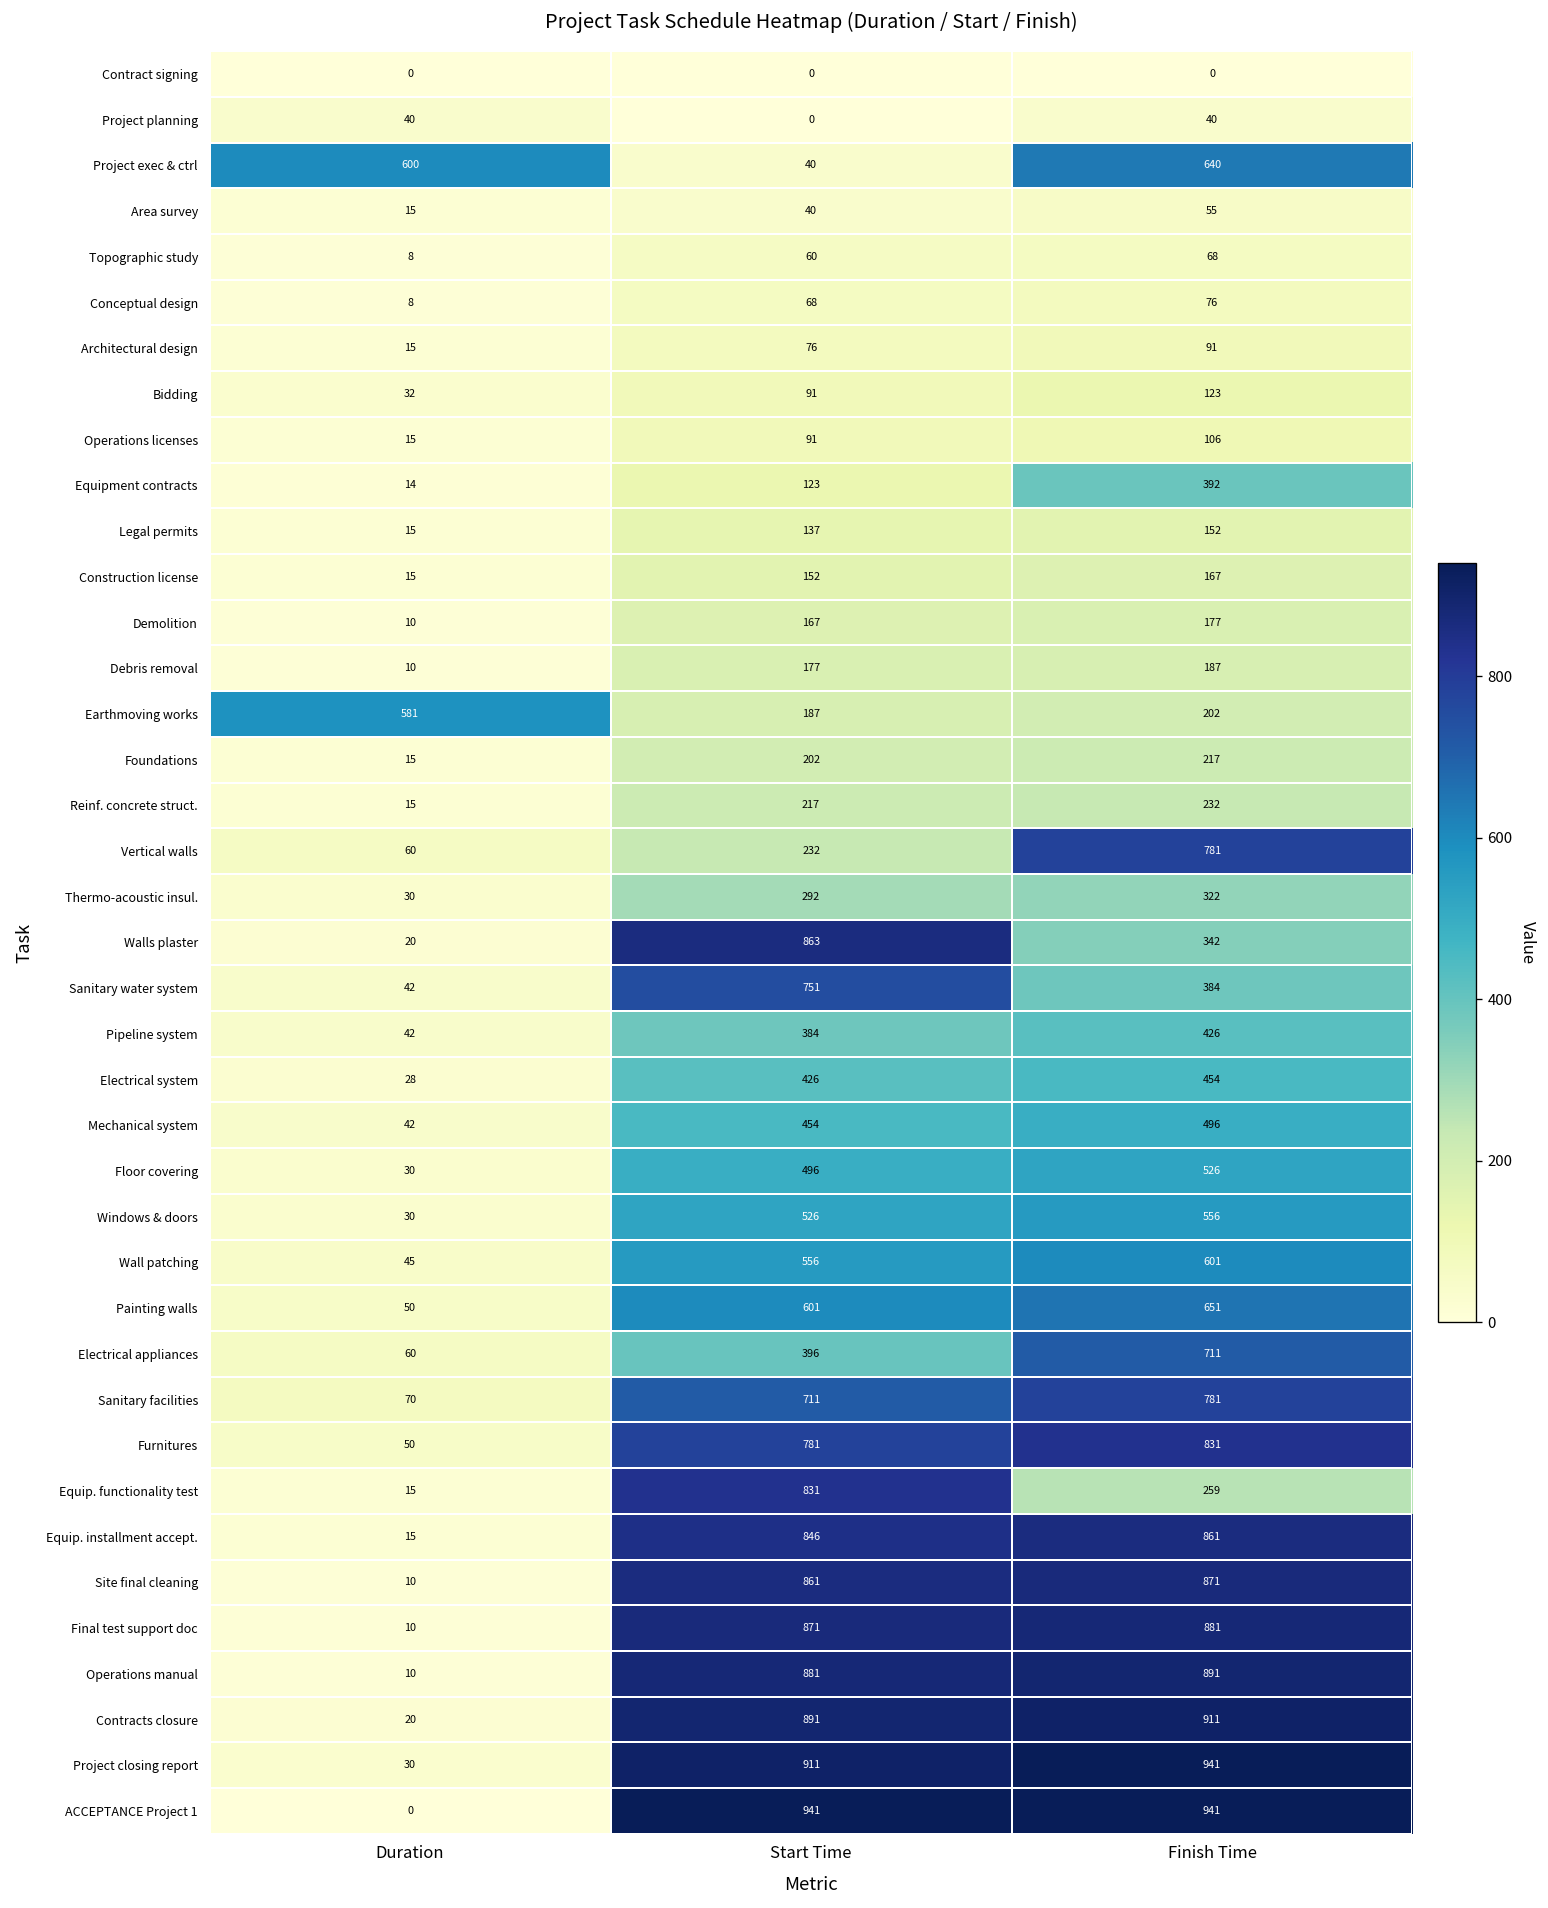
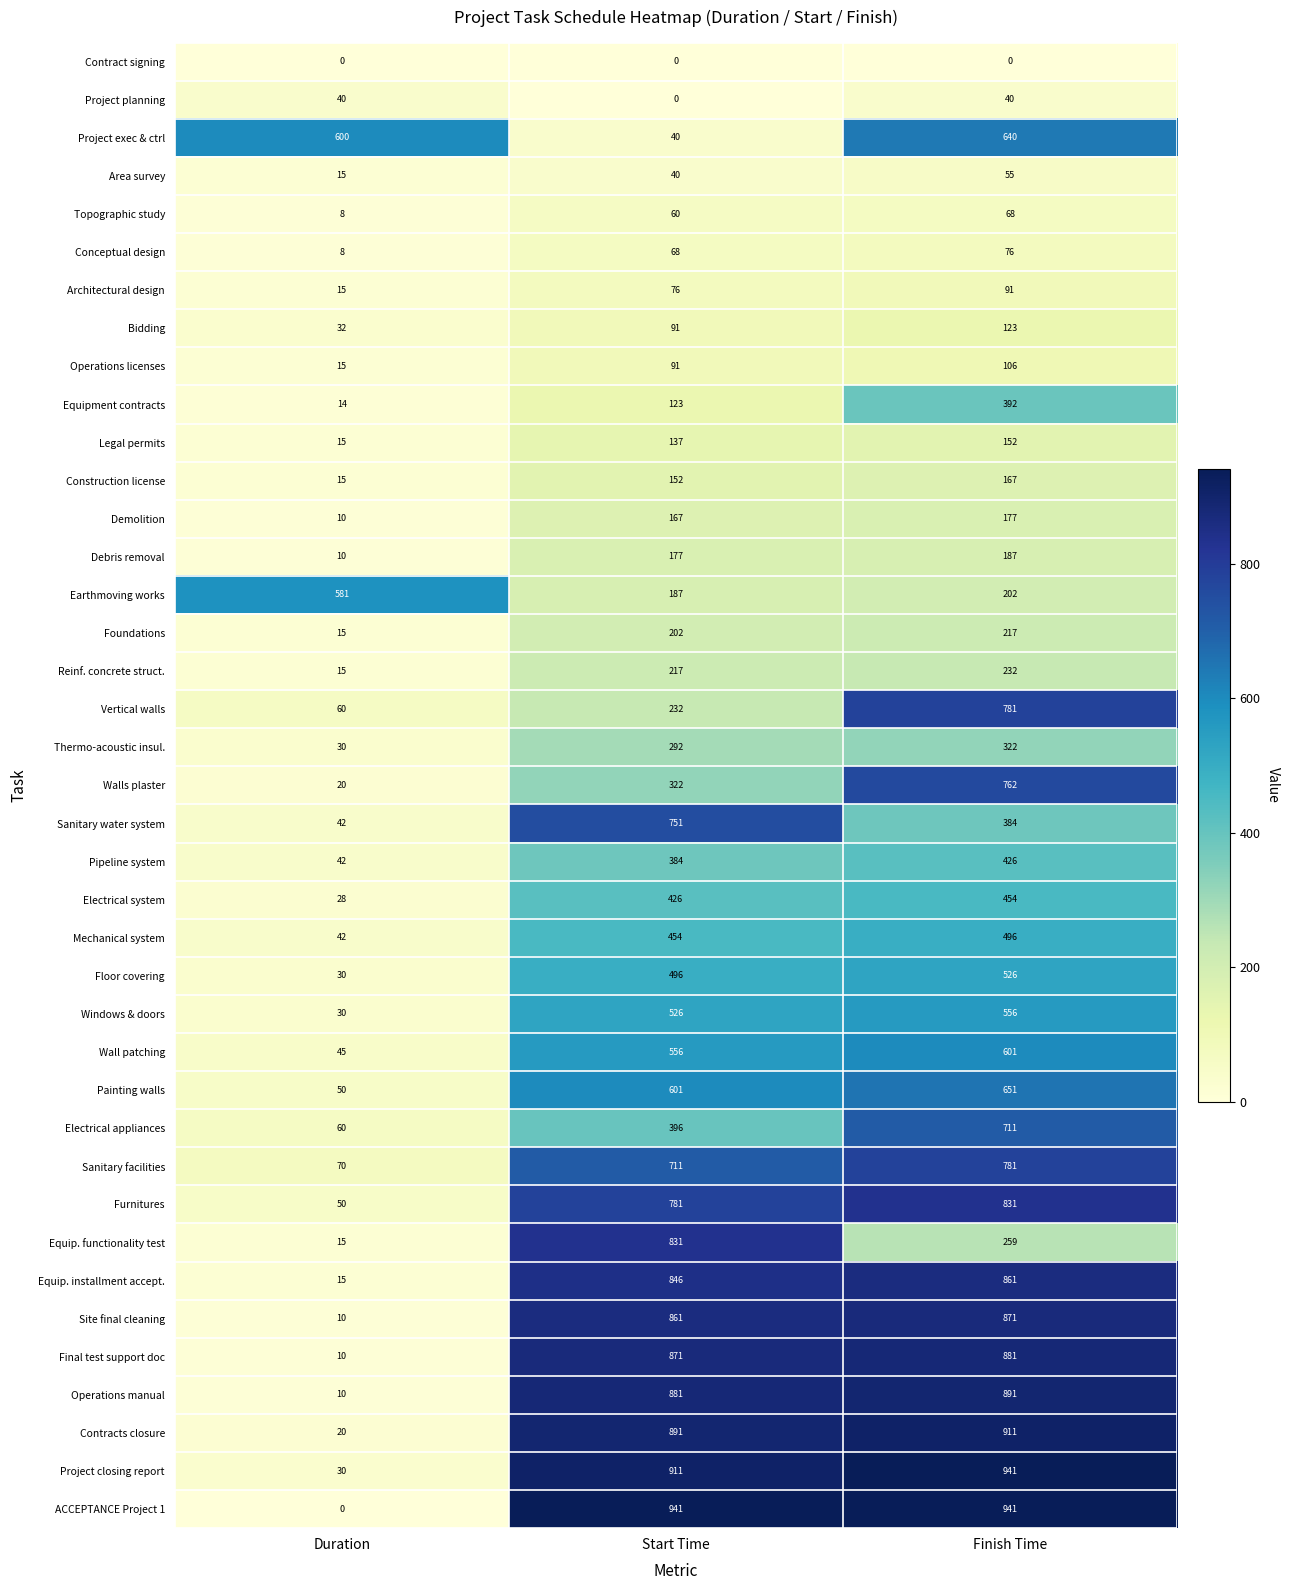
  {
    "Contract signing": {
      "Duration": 0,
      "Start Time": 0,
      "Finish Time": 0
    },
    "Project planning": {
      "Duration": 40,
      "Start Time": 0,
      "Finish Time": 40
    },
    "Project exec & ctrl": {
      "Duration": 600,
      "Start Time": 40,
      "Finish Time": 640
    },
    "Area survey": {
      "Duration": 15,
      "Start Time": 40,
      "Finish Time": 55
    },
    "Topographic study": {
      "Duration": 8,
      "Start Time": 60,
      "Finish Time": 68
    },
    "Conceptual design": {
      "Duration": 8,
      "Start Time": 68,
      "Finish Time": 76
    },
    "Architectural design": {
      "Duration": 15,
      "Start Time": 76,
      "Finish Time": 91
    },
    "Bidding": {
      "Duration": 32,
      "Start Time": 91,
      "Finish Time": 123
    },
    "Operations licenses": {
      "Duration": 15,
      "Start Time": 91,
      "Finish Time": 106
    },
    "Equipment contracts": {
      "Duration": 14,
      "Start Time": 123,
      "Finish Time": 392
    },
    "Legal permits": {
      "Duration": 15,
      "Start Time": 137,
      "Finish Time": 152
    },
    "Construction license": {
      "Duration": 15,
      "Start Time": 152,
      "Finish Time": 167
    },
    "Demolition": {
      "Duration": 10,
      "Start Time": 167,
      "Finish Time": 177
    },
    "Debris removal": {
      "Duration": 10,
      "Start Time": 177,
      "Finish Time": 187
    },
    "Earthmoving works": {
      "Duration": 581,
      "Start Time": 187,
      "Finish Time": 202
    },
    "Foundations": {
      "Duration": 15,
      "Start Time": 202,
      "Finish Time": 217
    },
    "Reinf. concrete struct.": {
      "Duration": 15,
      "Start Time": 217,
      "Finish Time": 232
    },
    "Vertical walls": {
      "Duration": 60,
      "Start Time": 232,
      "Finish Time": 781
    },
    "Thermo-acoustic insul.": {
      "Duration": 30,
      "Start Time": 292,
      "Finish Time": 322
    },
    "Walls plaster": {
      "Duration": 20,
-     "Start Time": 863,
-     "Finish Time": 342
+     "Start Time": 322,
+     "Finish Time": 762
    },
    "Sanitary water system": {
      "Duration": 42,
      "Start Time": 751,
      "Finish Time": 384
    },
    "Pipeline system": {
      "Duration": 42,
      "Start Time": 384,
      "Finish Time": 426
    },
    "Electrical system": {
      "Duration": 28,
      "Start Time": 426,
      "Finish Time": 454
    },
    "Mechanical system": {
      "Duration": 42,
      "Start Time": 454,
      "Finish Time": 496
    },
    "Floor covering": {
      "Duration": 30,
      "Start Time": 496,
      "Finish Time": 526
    },
    "Windows & doors": {
      "Duration": 30,
      "Start Time": 526,
      "Finish Time": 556
    },
    "Wall patching": {
      "Duration": 45,
      "Start Time": 556,
      "Finish Time": 601
    },
    "Painting walls": {
      "Duration": 50,
      "Start Time": 601,
      "Finish Time": 651
    },
    "Electrical appliances": {
      "Duration": 60,
      "Start Time": 396,
      "Finish Time": 711
    },
    "Sanitary facilities": {
      "Duration": 70,
      "Start Time": 711,
      "Finish Time": 781
    },
    "Furnitures": {
      "Duration": 50,
      "Start Time": 781,
      "Finish Time": 831
    },
    "Equip. functionality test": {
      "Duration": 15,
      "Start Time": 831,
      "Finish Time": 259
    },
    "Equip. installment accept.": {
      "Duration": 15,
      "Start Time": 846,
      "Finish Time": 861
    },
    "Site final cleaning": {
      "Duration": 10,
      "Start Time": 861,
      "Finish Time": 871
    },
    "Final test support doc": {
      "Duration": 10,
      "Start Time": 871,
      "Finish Time": 881
    },
    "Operations manual": {
      "Duration": 10,
      "Start Time": 881,
      "Finish Time": 891
    },
    "Contracts closure": {
      "Duration": 20,
      "Start Time": 891,
      "Finish Time": 911
    },
    "Project closing report": {
      "Duration": 30,
      "Start Time": 911,
      "Finish Time": 941
    },
    "ACCEPTANCE Project 1": {
      "Duration": 0,
      "Start Time": 941,
      "Finish Time": 941
    }
  }
